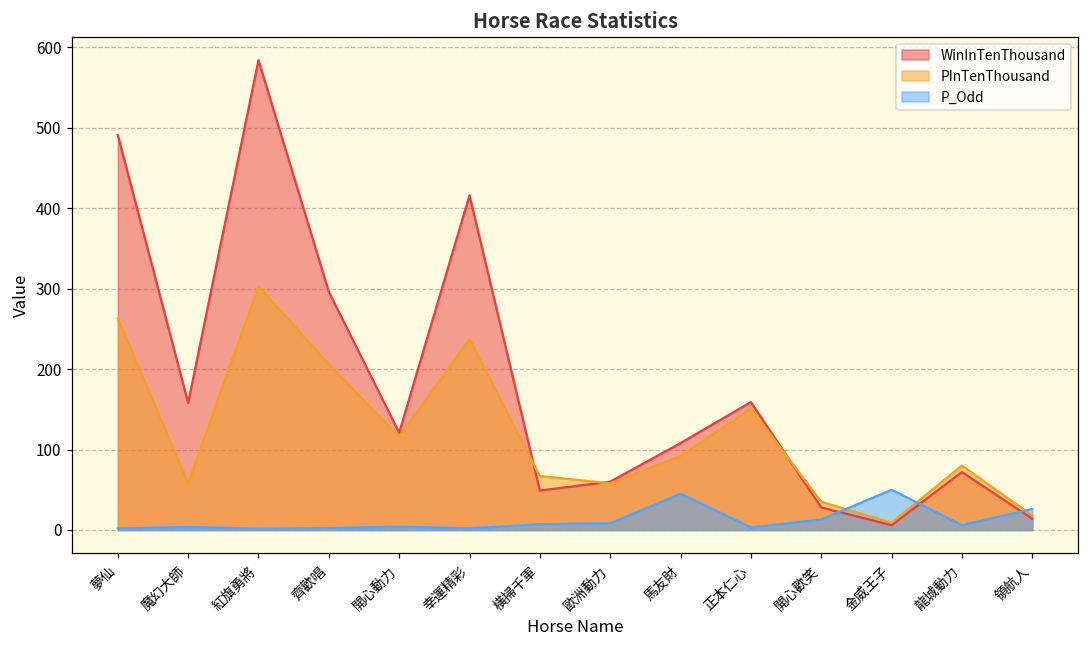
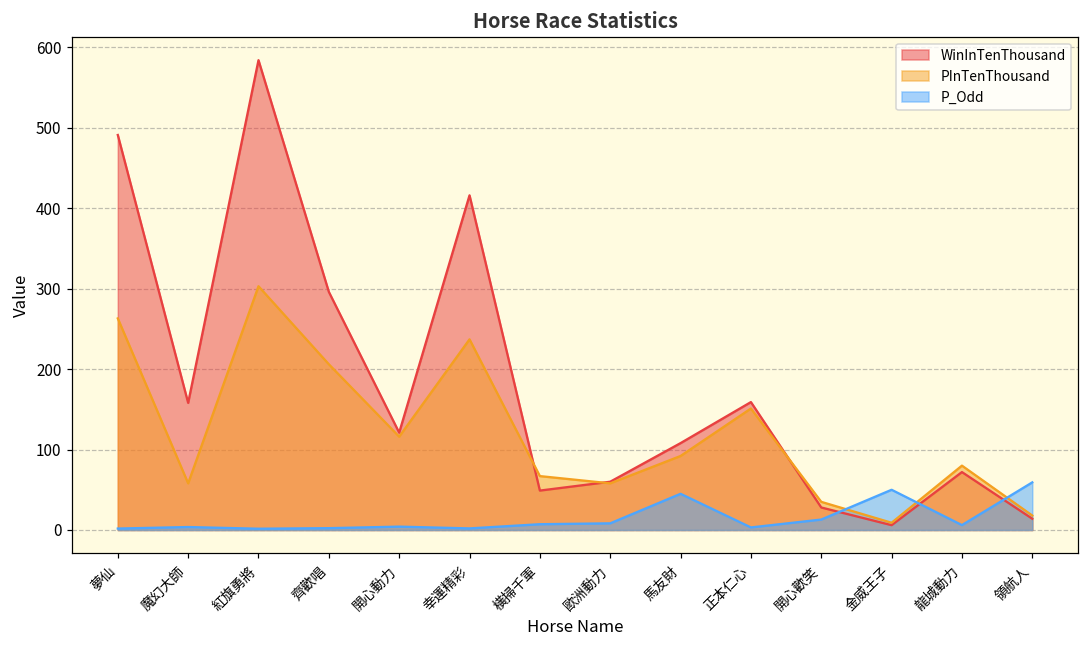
  {
    "WinInTenThousand": {
      "夢仙": 490,
      "魔幻大師": 160,
      "紅旗勇將": 580,
      "齊歡唱": 300,
      "開心動力": 120,
      "幸運精彩": 420,
      "橫掃千軍": 50,
      "馬友財": 110,
      "正本仁心": 160,
      "開心歡笑": 30,
      "龍城動力": 70,
      "領航人": 10
    },
    "PInTenThousand": {
      "夢仙": 260,
      "魔幻大師": 60,
      "紅旗勇將": 300,
      "齊歡唱": 210,
      "開心動力": 120,
      "幸運精彩": 240,
      "橫掃千軍": 70,
      "馬友財": 90,
      "正本仁心": 150,
      "開心歡笑": 40,
      "龍城動力": 80,
      "領航人": 20
    },
    "P_Odd": {
      "夢仙": 0,
      "魔幻大師": 0,
      "紅旗勇將": 0,
      "齊歡唱": 0,
      "開心動力": 0,
      "幸運精彩": 0,
      "橫掃千軍": 10,
      "歐洲動力": 10,
      "馬友財": 50,
      "正本仁心": 0,
      "開心歡笑": 10,
      "金威王子": 50,
      "龍城動力": 10,
-     "領航人": 30
+     "領航人": 60
    }
  }
